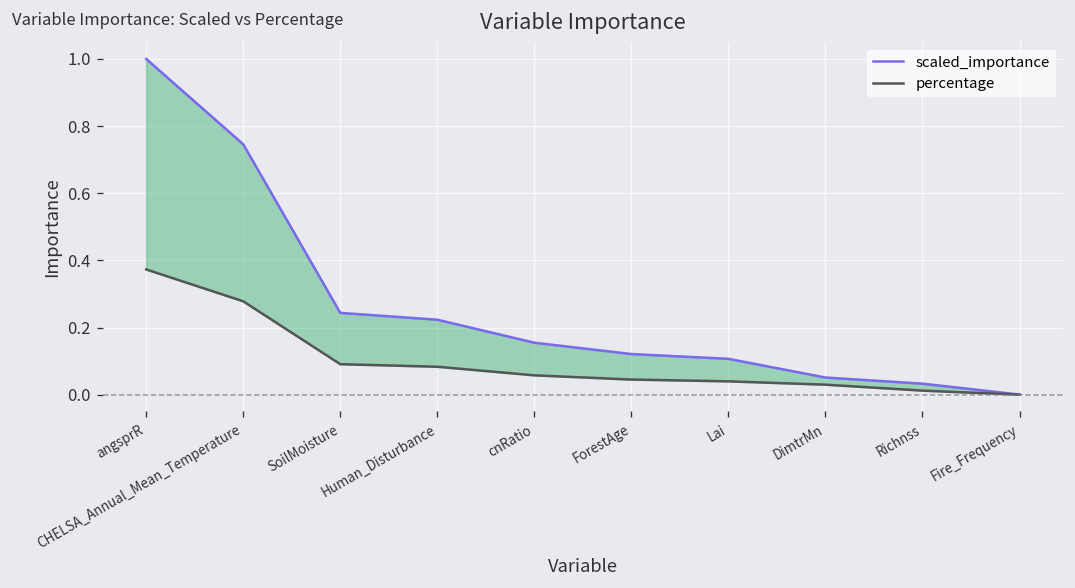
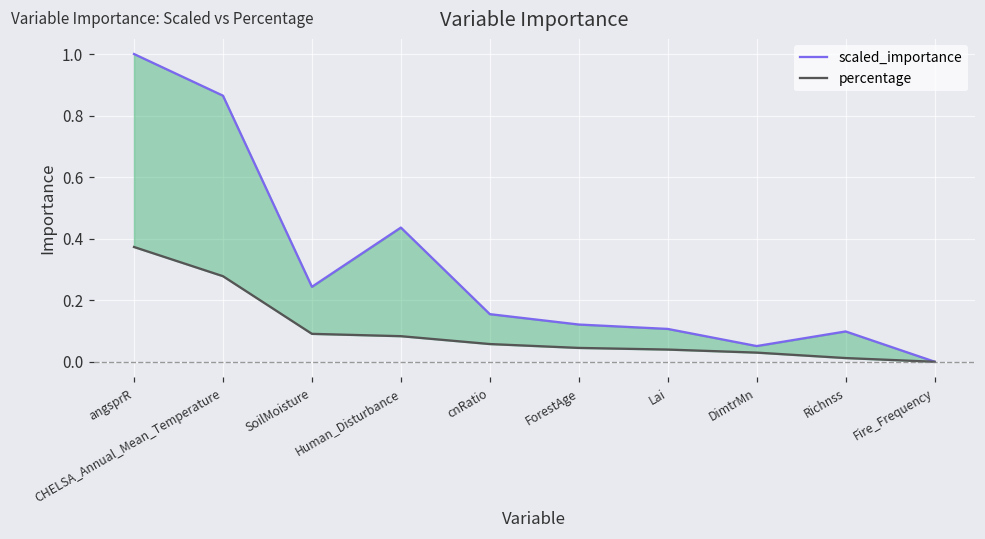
  {
    "scaled_importance": {
      "angsprR": 1.00,
-     "CHELSA_Annual_Mean_Temperature": 0.75,
+     "CHELSA_Annual_Mean_Temperature": 0.86,
      "SoilMoisture": 0.24,
-     "Human_Disturbance": 0.22,
+     "Human_Disturbance": 0.44,
      "cnRatio": 0.15,
      "ForestAge": 0.12,
      "Lai": 0.11,
      "DimtrMn": 0.05,
-     "Richnss": 0.03
+     "Richnss": 0.10
    },
    "percentage": {
      "angsprR": 0.37,
      "CHELSA_Annual_Mean_Temperature": 0.28,
      "SoilMoisture": 0.09,
      "Human_Disturbance": 0.08,
      "cnRatio": 0.06,
      "ForestAge": 0.05,
      "Lai": 0.04,
      "DimtrMn": 0.03,
      "Richnss": 0.01
    }
  }
